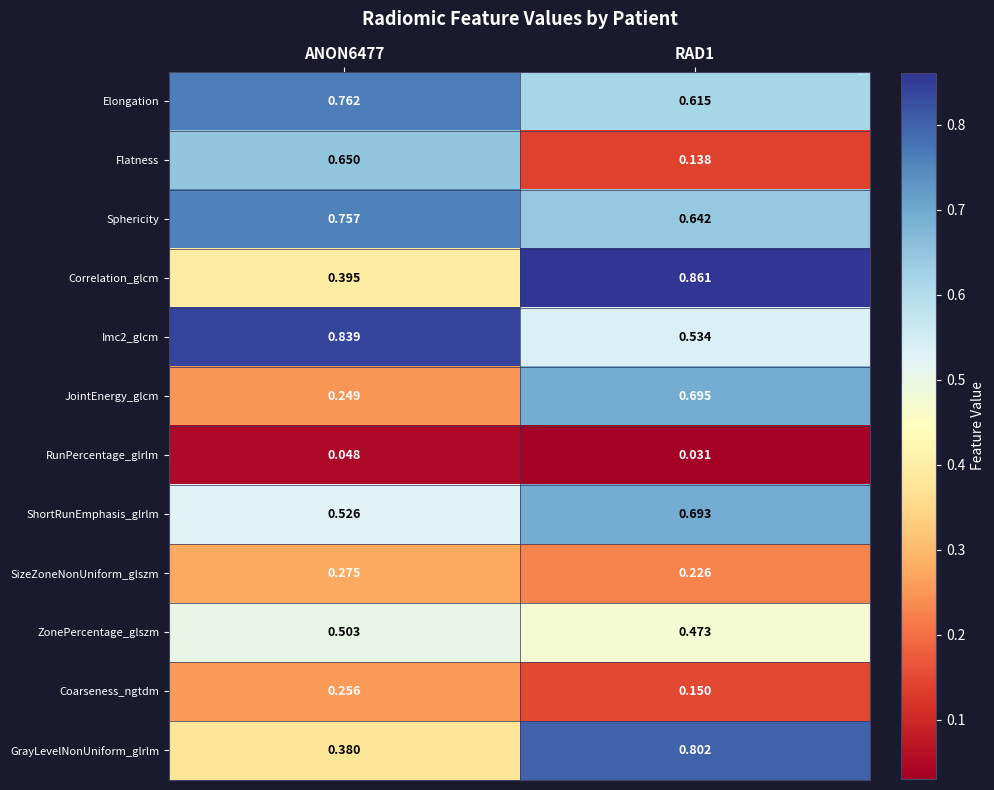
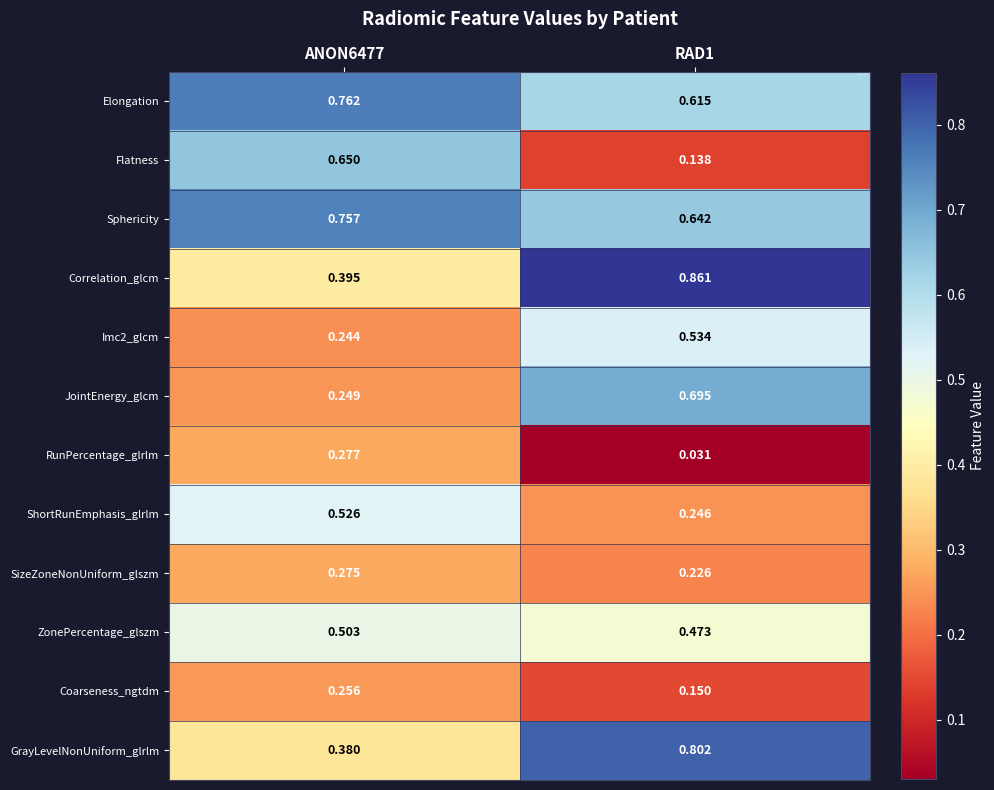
  {
    "Elongation": {
      "ANON6477": 0.762,
      "RAD1": 0.615
    },
    "Flatness": {
      "ANON6477": 0.650,
      "RAD1": 0.138
    },
    "Sphericity": {
      "ANON6477": 0.757,
      "RAD1": 0.642
    },
    "Correlation_glcm": {
      "ANON6477": 0.395,
      "RAD1": 0.861
    },
    "Imc2_glcm": {
-     "ANON6477": 0.839,
+     "ANON6477": 0.244,
      "RAD1": 0.534
    },
    "JointEnergy_glcm": {
      "ANON6477": 0.249,
      "RAD1": 0.695
    },
    "RunPercentage_glrlm": {
-     "ANON6477": 0.048,
+     "ANON6477": 0.277,
      "RAD1": 0.031
    },
    "ShortRunEmphasis_glrlm": {
      "ANON6477": 0.526,
-     "RAD1": 0.693
+     "RAD1": 0.246
    },
    "SizeZoneNonUniform_glszm": {
      "ANON6477": 0.275,
      "RAD1": 0.226
    },
    "ZonePercentage_glszm": {
      "ANON6477": 0.503,
      "RAD1": 0.473
    },
    "Coarseness_ngtdm": {
      "ANON6477": 0.256,
      "RAD1": 0.150
    },
    "GrayLevelNonUniform_glrlm": {
      "ANON6477": 0.380,
      "RAD1": 0.802
    }
  }
